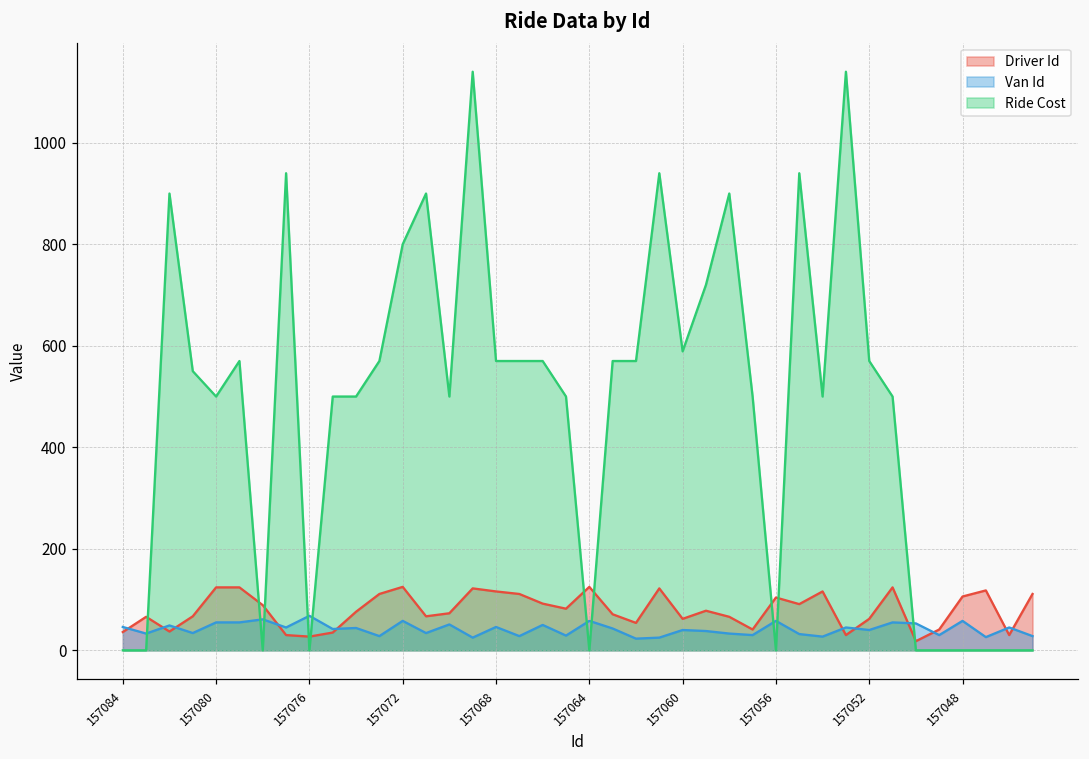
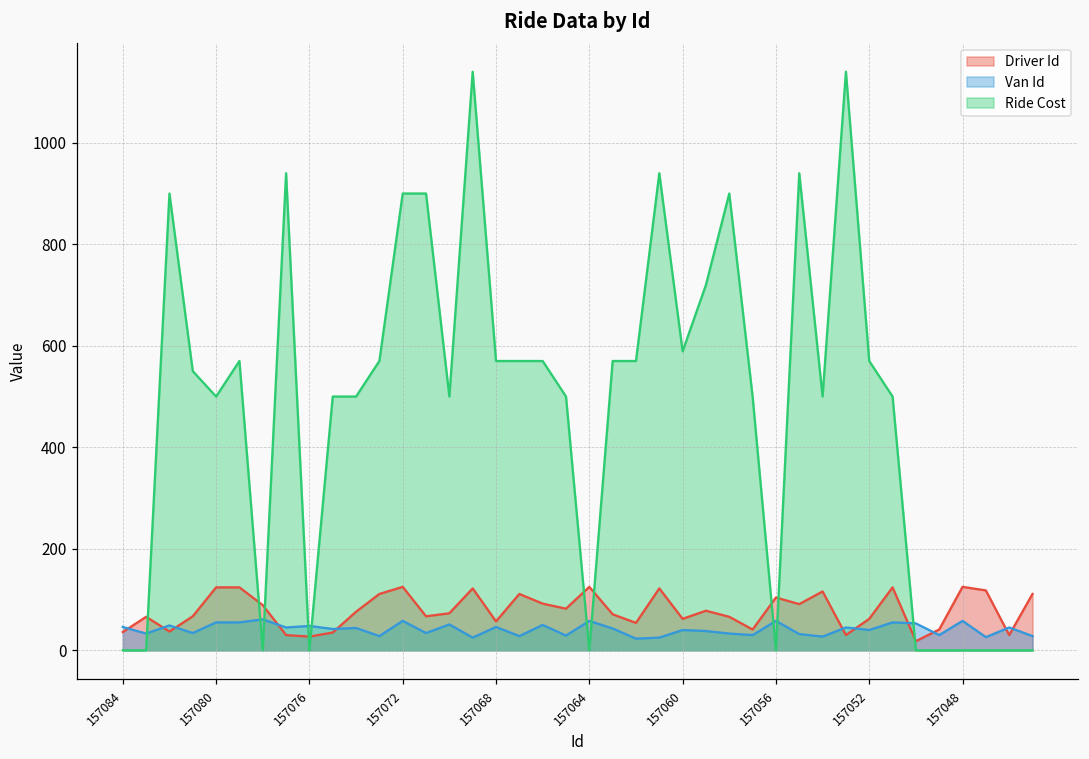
  {
    "Driver Id": {
      "157084": 40,
      "157080": 120,
      "157076": 30,
      "157072": 130,
-     "157068": 120,
+     "157068": 60,
      "157064": 130,
      "157060": 60,
      "157056": 100,
      "157052": 60,
-     "157048": 110
+     "157048": 130
    },
    "Van Id": {
      "157084": 50,
      "157080": 60,
-     "157076": 70,
+     "157076": 50,
      "157072": 60,
      "157068": 50,
      "157064": 60,
      "157060": 40,
      "157056": 60,
      "157052": 40,
      "157048": 60
    },
    "Ride Cost": {
      "157084": 0,
      "157080": 500,
      "157076": 0,
-     "157072": 800,
+     "157072": 900,
      "157068": 570,
      "157064": 0,
      "157060": 590,
      "157056": 0,
      "157052": 570,
      "157048": 0
    }
  }
